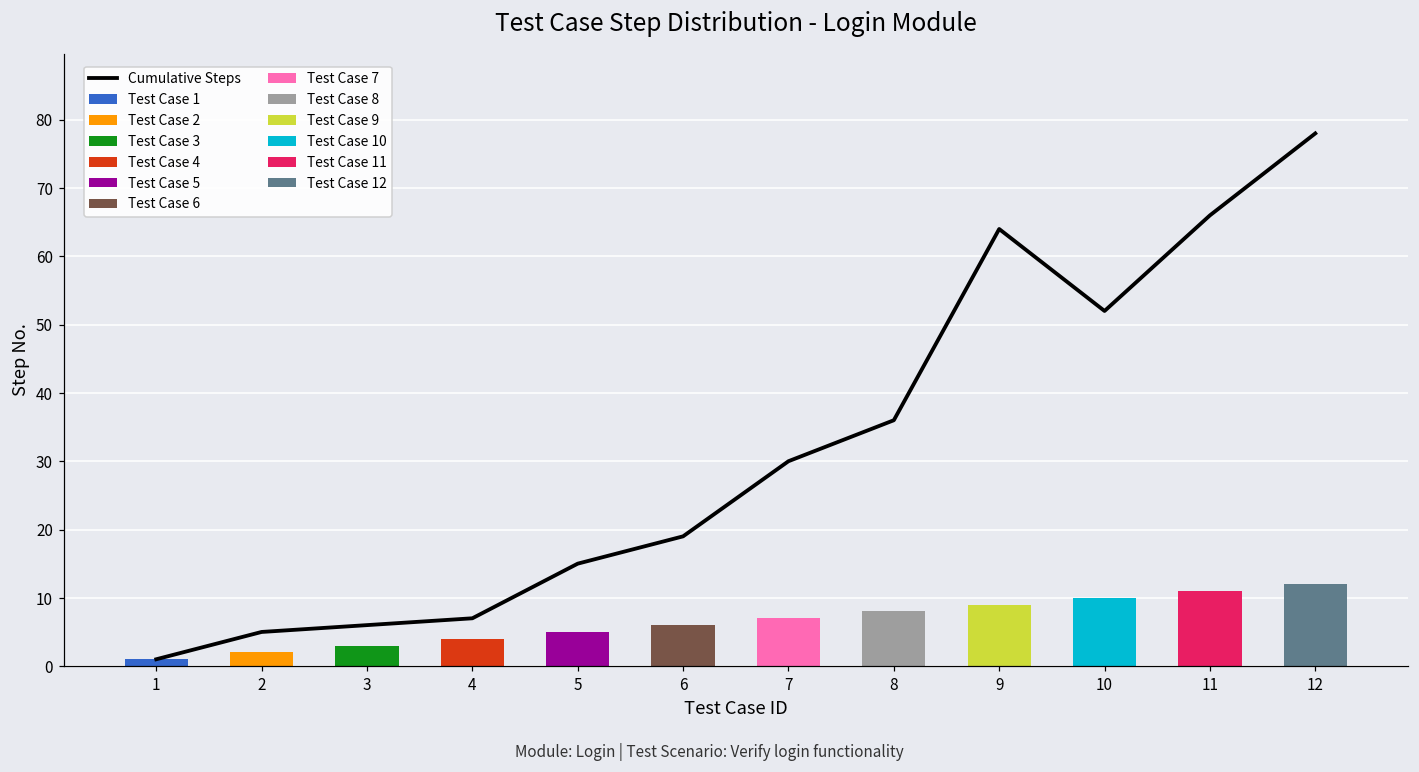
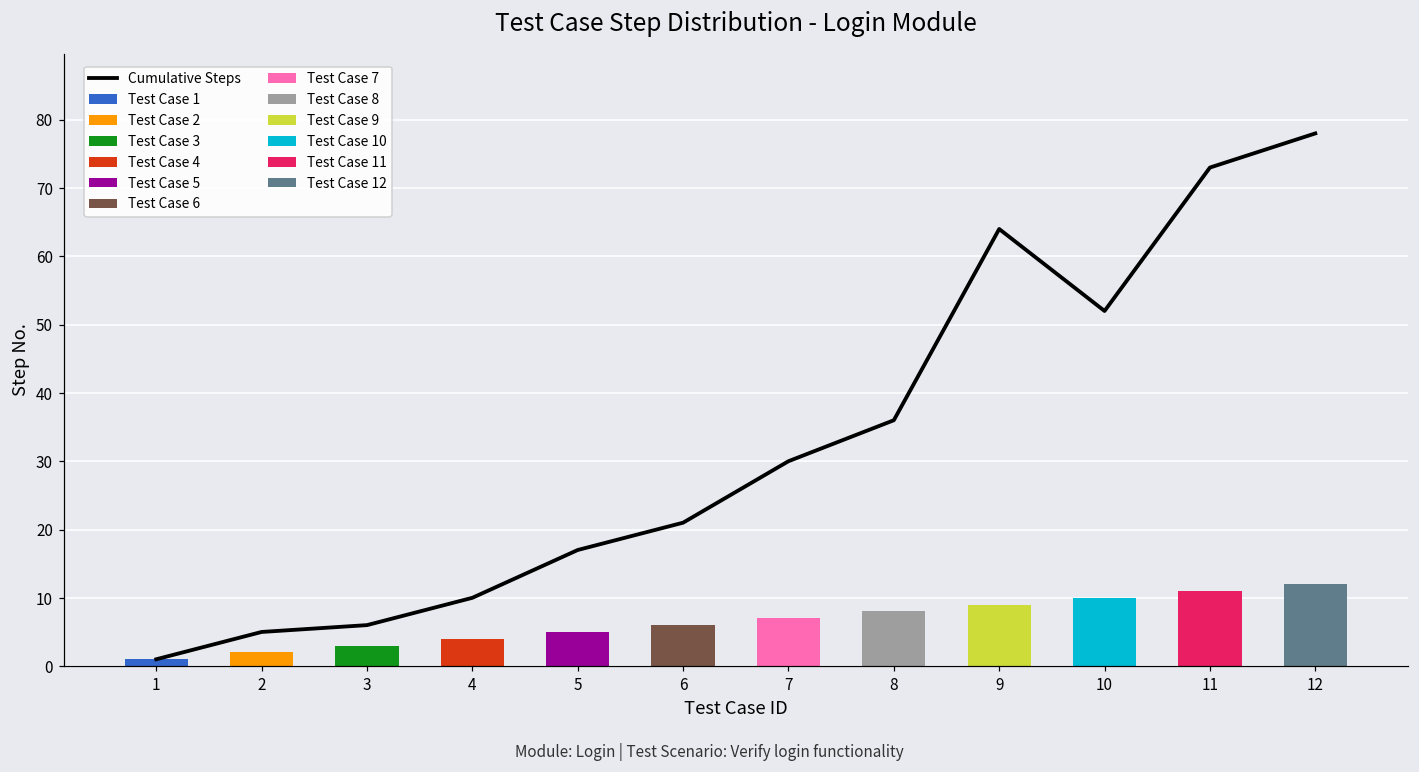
  {
    "Cumulative Steps": {
      "1": 1,
      "2": 5,
      "3": 6,
-     "4": 7,
-     "5": 15,
-     "6": 19,
+     "4": 10,
+     "5": 17,
+     "6": 21,
      "7": 30,
      "8": 36,
      "9": 64,
      "10": 52,
-     "11": 66,
+     "11": 73,
      "12": 78
    }
  }
